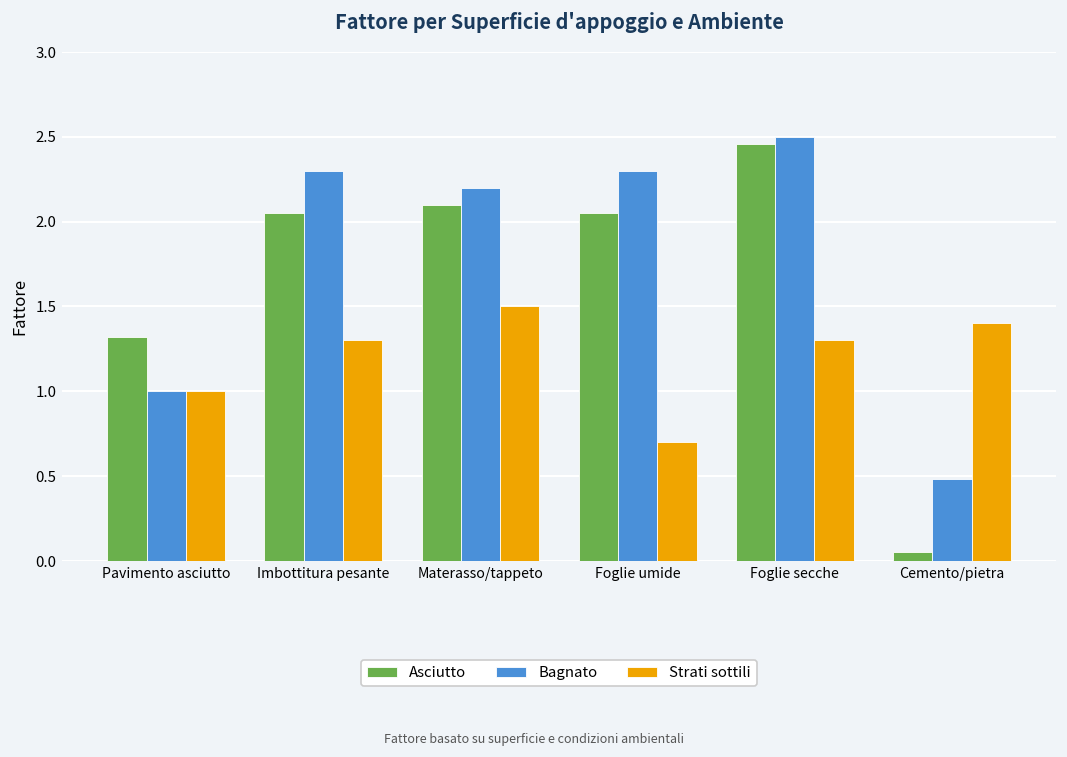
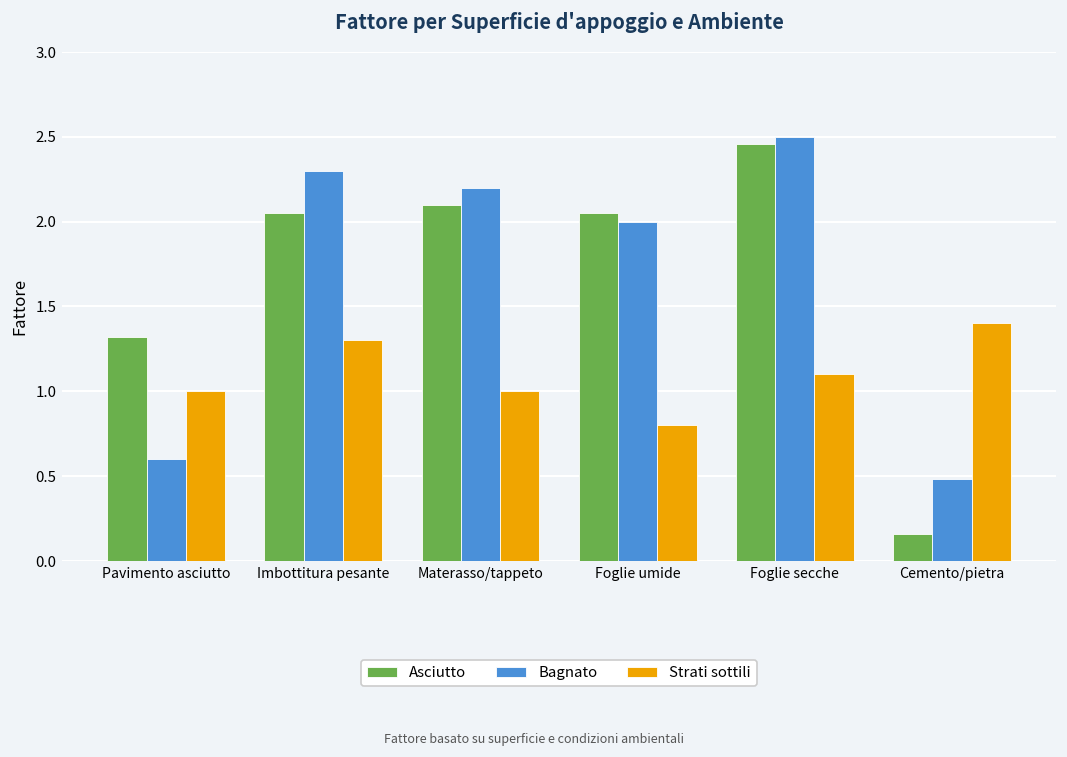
  {
    "Asciutto": {
      "Pavimento asciutto": 1.32,
      "Imbottitura pesante": 2.05,
      "Materasso/tappeto": 2.10,
      "Foglie umide": 2.05,
      "Foglie secche": 2.46,
-     "Cemento/pietra": 0.05
+     "Cemento/pietra": 0.16
    },
    "Bagnato": {
-     "Pavimento asciutto": 1.0,
+     "Pavimento asciutto": 0.6,
      "Imbottitura pesante": 2.3,
      "Materasso/tappeto": 2.2,
-     "Foglie umide": 2.3,
+     "Foglie umide": 2.0,
      "Foglie secche": 2.5,
      "Cemento/pietra": 0.48
    },
    "Strati sottili": {
      "Pavimento asciutto": 1.0,
      "Imbottitura pesante": 1.3,
-     "Materasso/tappeto": 1.5,
-     "Foglie umide": 0.7,
-     "Foglie secche": 1.3,
+     "Materasso/tappeto": 1.0,
+     "Foglie umide": 0.8,
+     "Foglie secche": 1.1,
      "Cemento/pietra": 1.4
    }
  }
